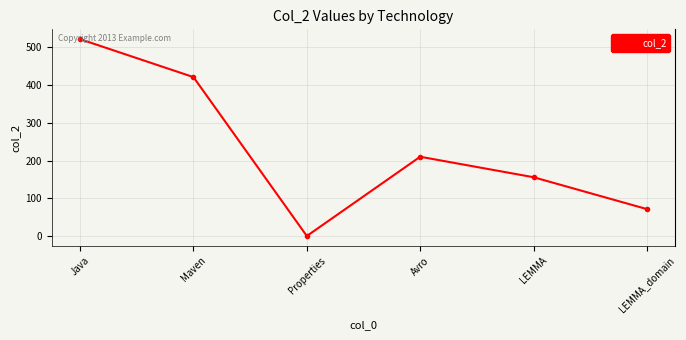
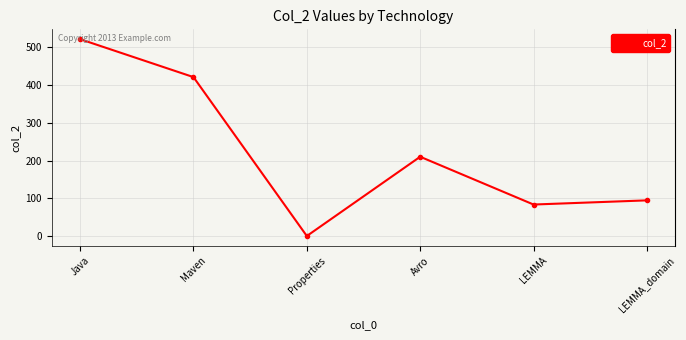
  {
    "Maven": 420,
    "Properties": 0,
    "Avro": 210,
-   "LEMMA": 160,
-   "LEMMA_domain": 70
+   "LEMMA": 80,
+   "LEMMA_domain": 100
  }
